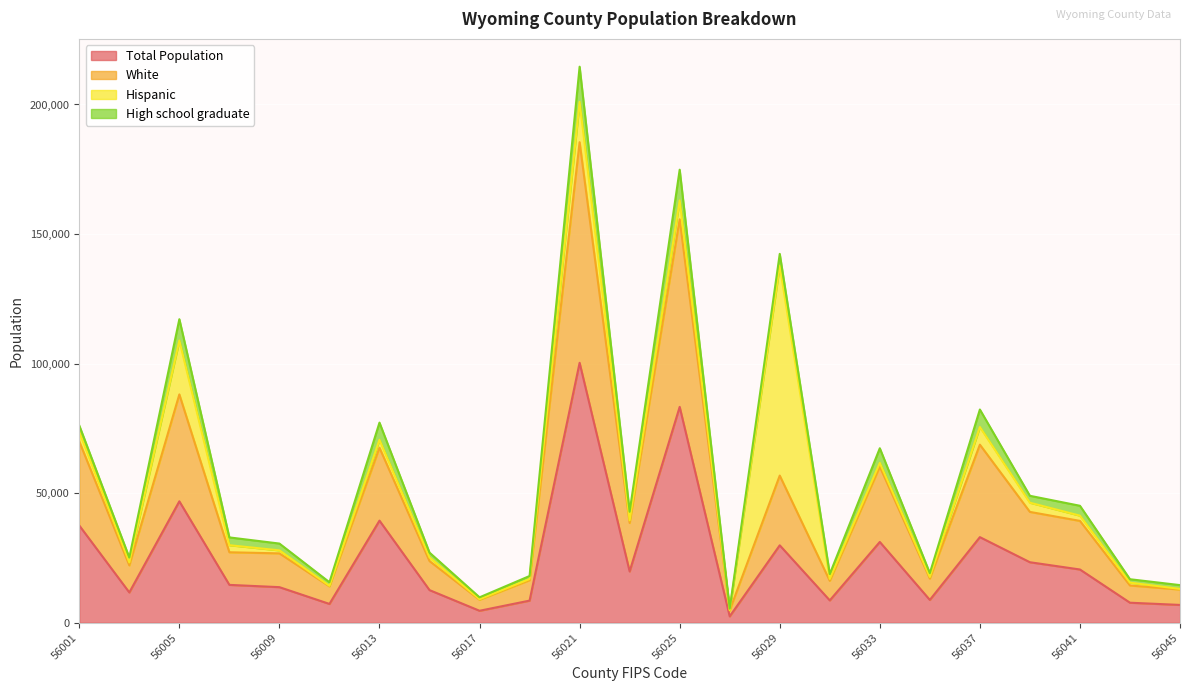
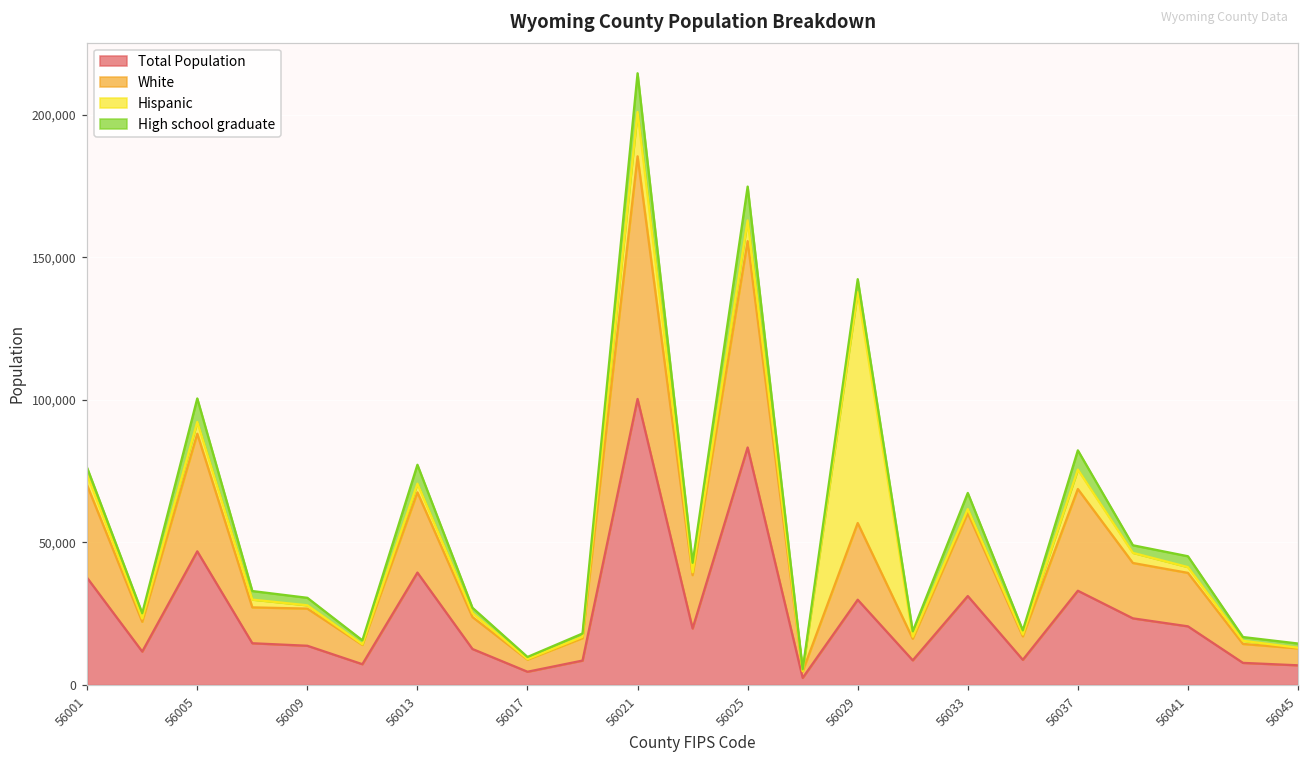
  {
    "Total Population": {
      "56001": "38,000",
      "56005": "47,000",
      "56009": "14,000",
      "56013": "39,000",
      "56017": "5,000",
      "56021": "100,000",
      "56025": "83,000",
      "56029": "30,000",
      "56033": "31,000",
      "56037": "33,000",
      "56041": "21,000",
      "56045": "7,000"
    },
    "White": {
      "56001": "32,000",
      "56005": "41,000",
      "56009": "13,000",
      "56013": "28,000",
      "56021": "85,000",
      "56025": "72,000",
      "56029": "27,000",
      "56033": "29,000",
      "56037": "36,000",
      "56041": "19,000"
    },
    "Hispanic": {
      "56001": "4,000",
-     "56005": "21,000",
+     "56005": "4,000",
      "56009": "1,000",
      "56013": "3,000",
      "56021": "16,000",
      "56025": "7,000",
      "56029": "81,000",
      "56033": "1,000",
      "56037": "7,000",
      "56041": "2,000"
    },
    "High school graduate": {
      "56001": "2,000",
      "56005": "8,000",
      "56009": "3,000",
      "56013": "7,000",
      "56021": "14,000",
      "56025": "12,000",
      "56029": "5,000",
      "56033": "6,000",
      "56037": "7,000",
      "56041": "4,000",
      "56045": "1,000"
    }
  }
